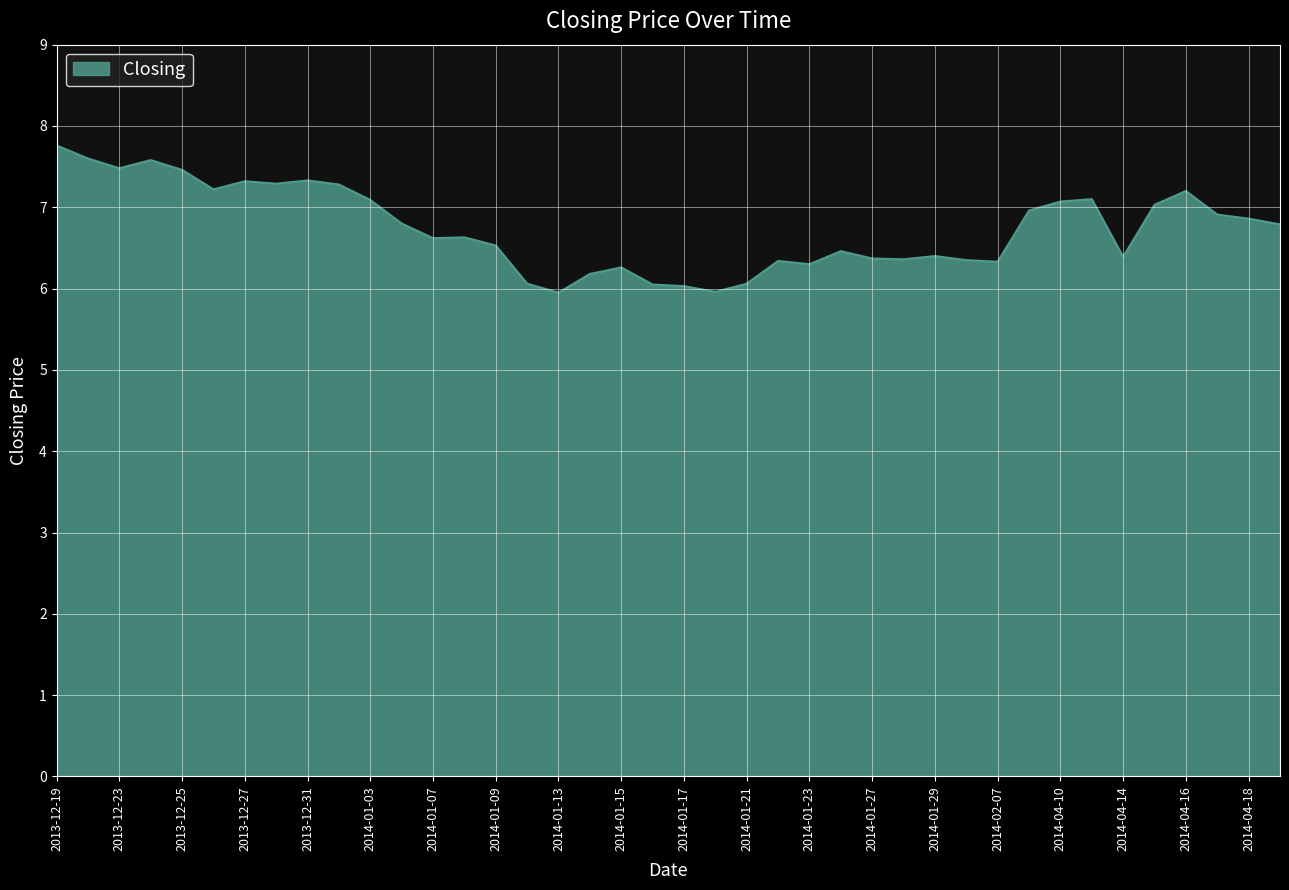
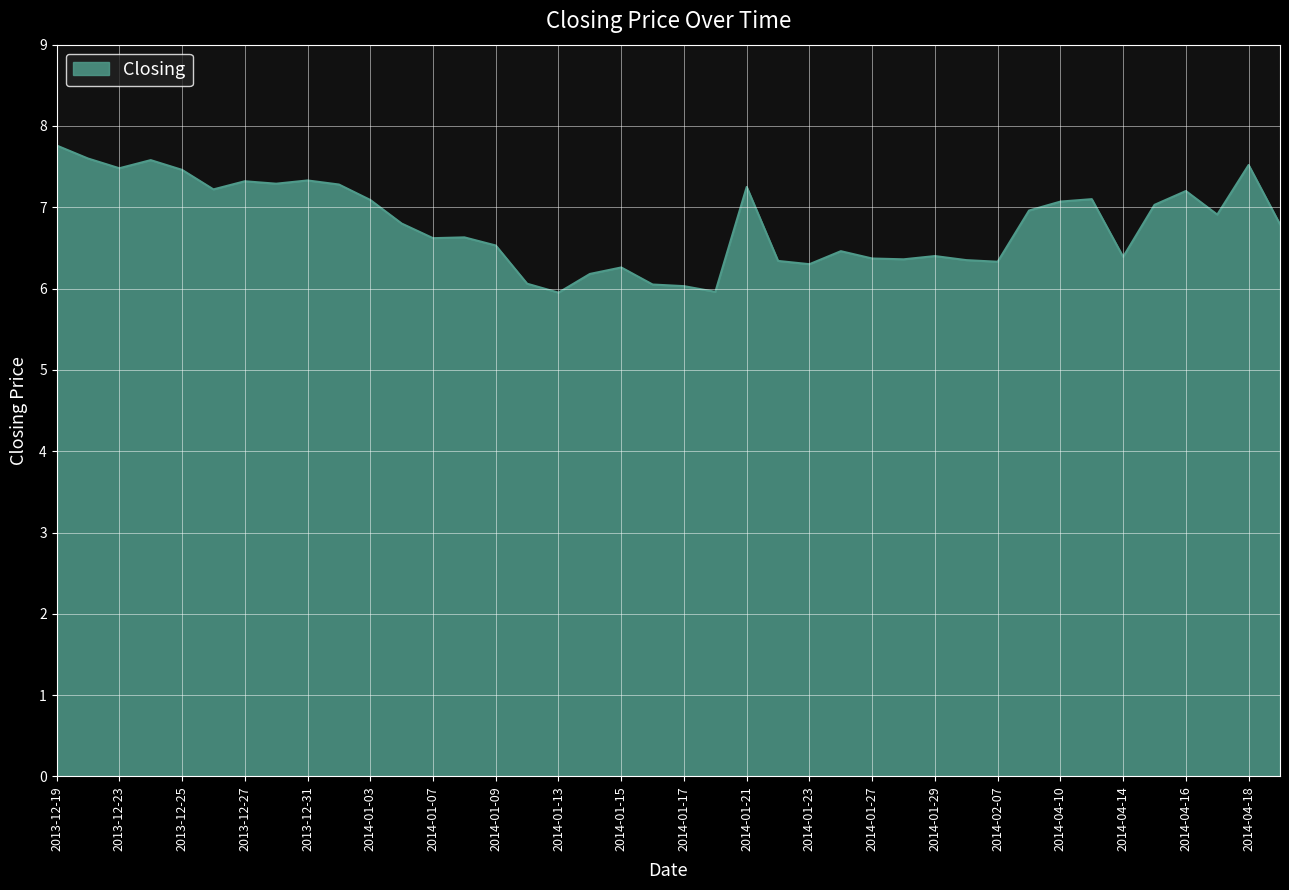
  {
    "2013-12-19": 7.8,
    "2013-12-23": 7.5,
    "2013-12-25": 7.5,
    "2013-12-27": 7.3,
    "2013-12-31": 7.3,
    "2014-01-03": 7.1,
    "2014-01-07": 6.6,
    "2014-01-09": 6.5,
    "2014-01-13": 6.0,
    "2014-01-15": 6.3,
    "2014-01-17": 6.0,
-   "2014-01-21": 6.1,
+   "2014-01-21": 7.3,
    "2014-01-23": 6.3,
    "2014-01-27": 6.4,
    "2014-01-29": 6.4,
    "2014-02-07": 6.3,
    "2014-04-10": 7.1,
    "2014-04-14": 6.4,
    "2014-04-16": 7.2,
-   "2014-04-18": 6.9
+   "2014-04-18": 7.5
  }
